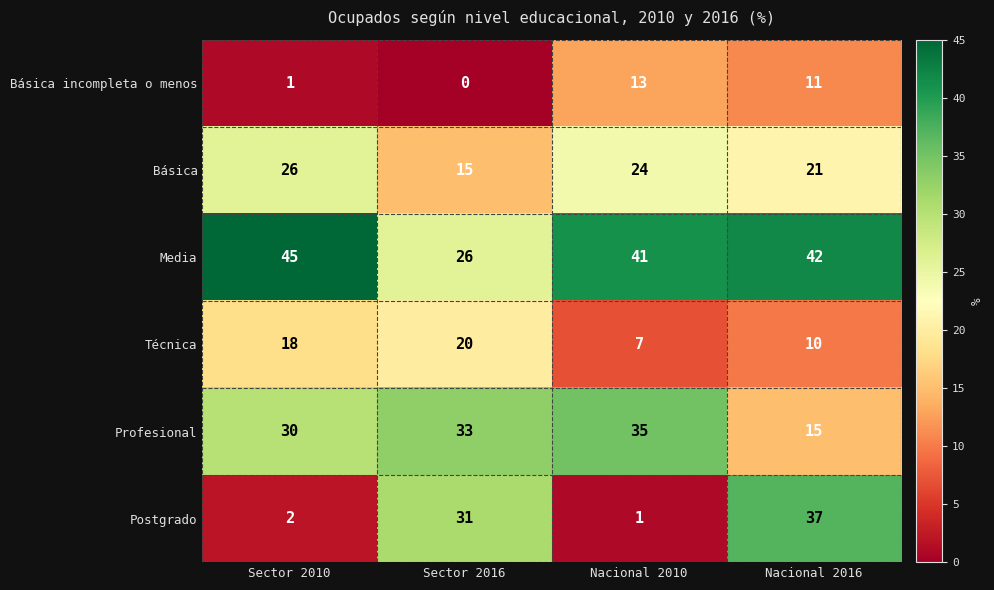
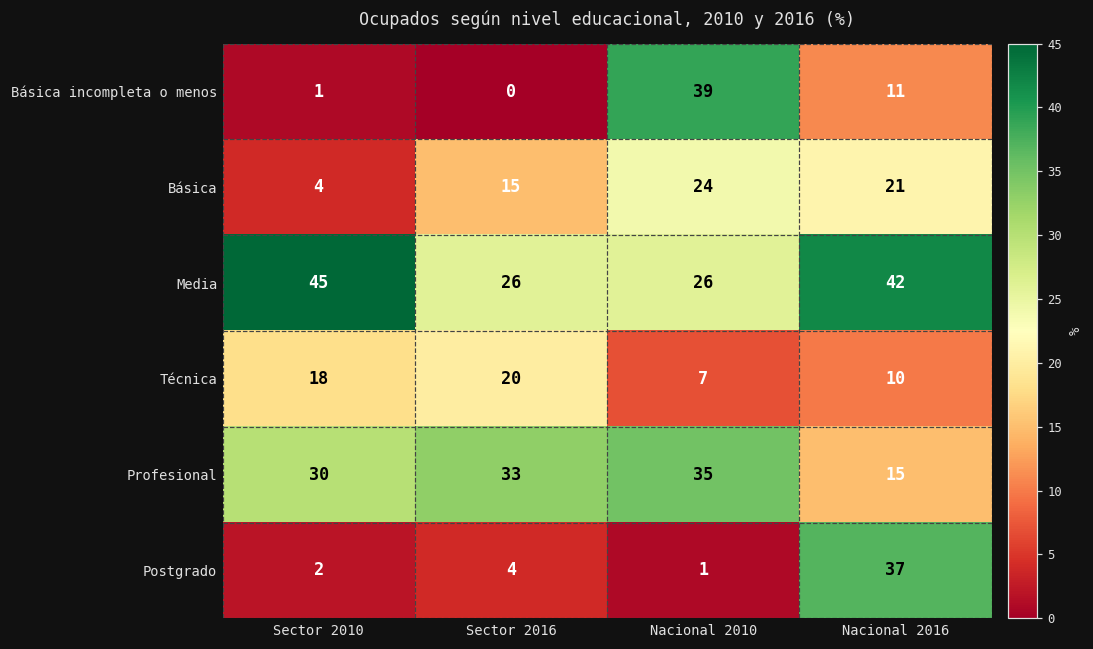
  {
    "Básica incompleta o menos": {
      "Sector 2010": 1,
      "Sector 2016": 0,
-     "Nacional 2010": 13,
+     "Nacional 2010": 39,
      "Nacional 2016": 11
    },
    "Básica": {
-     "Sector 2010": 26,
+     "Sector 2010": 4,
      "Sector 2016": 15,
      "Nacional 2010": 24,
      "Nacional 2016": 21
    },
    "Media": {
      "Sector 2010": 45,
      "Sector 2016": 26,
-     "Nacional 2010": 41,
+     "Nacional 2010": 26,
      "Nacional 2016": 42
    },
    "Técnica": {
      "Sector 2010": 18,
      "Sector 2016": 20,
      "Nacional 2010": 7,
      "Nacional 2016": 10
    },
    "Profesional": {
      "Sector 2010": 30,
      "Sector 2016": 33,
      "Nacional 2010": 35,
      "Nacional 2016": 15
    },
    "Postgrado": {
      "Sector 2010": 2,
-     "Sector 2016": 31,
+     "Sector 2016": 4,
      "Nacional 2010": 1,
      "Nacional 2016": 37
    }
  }
